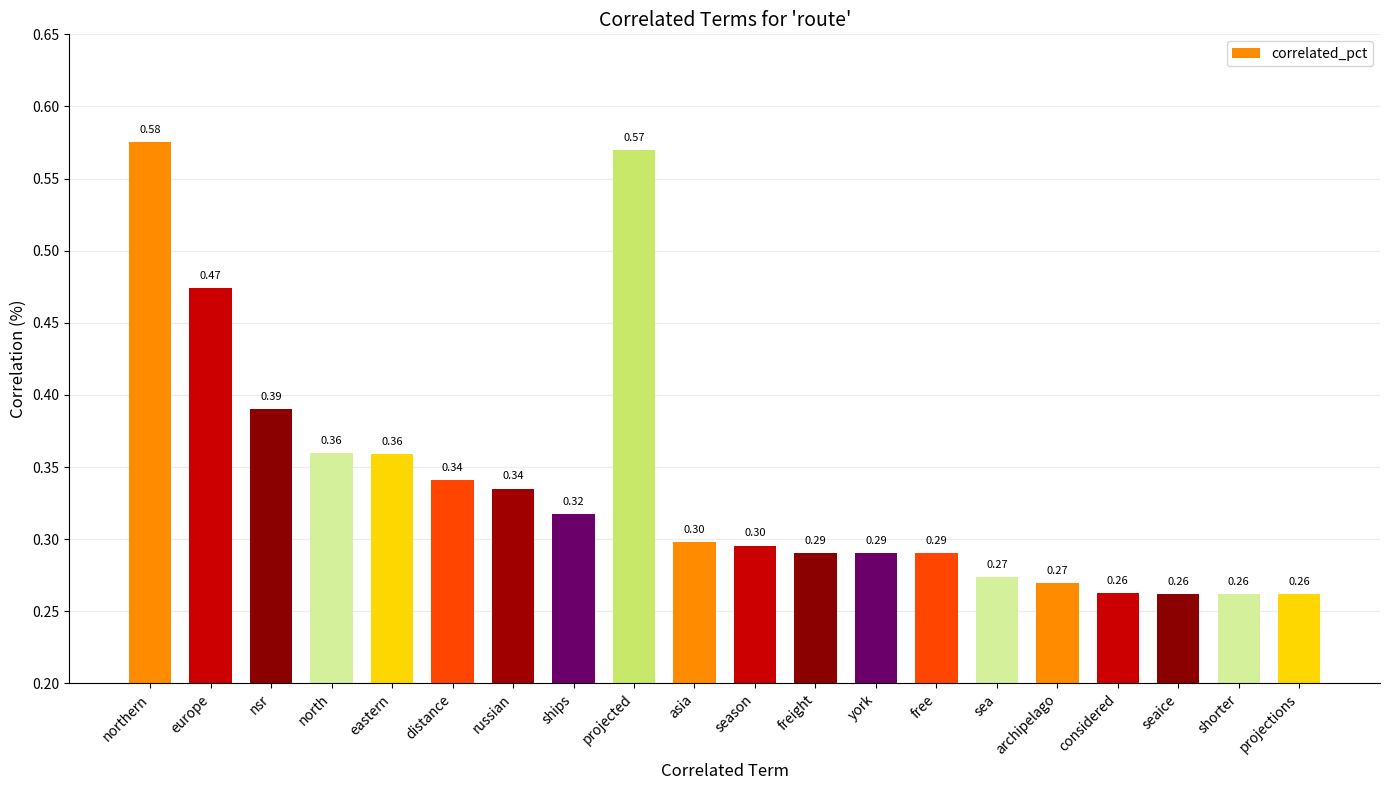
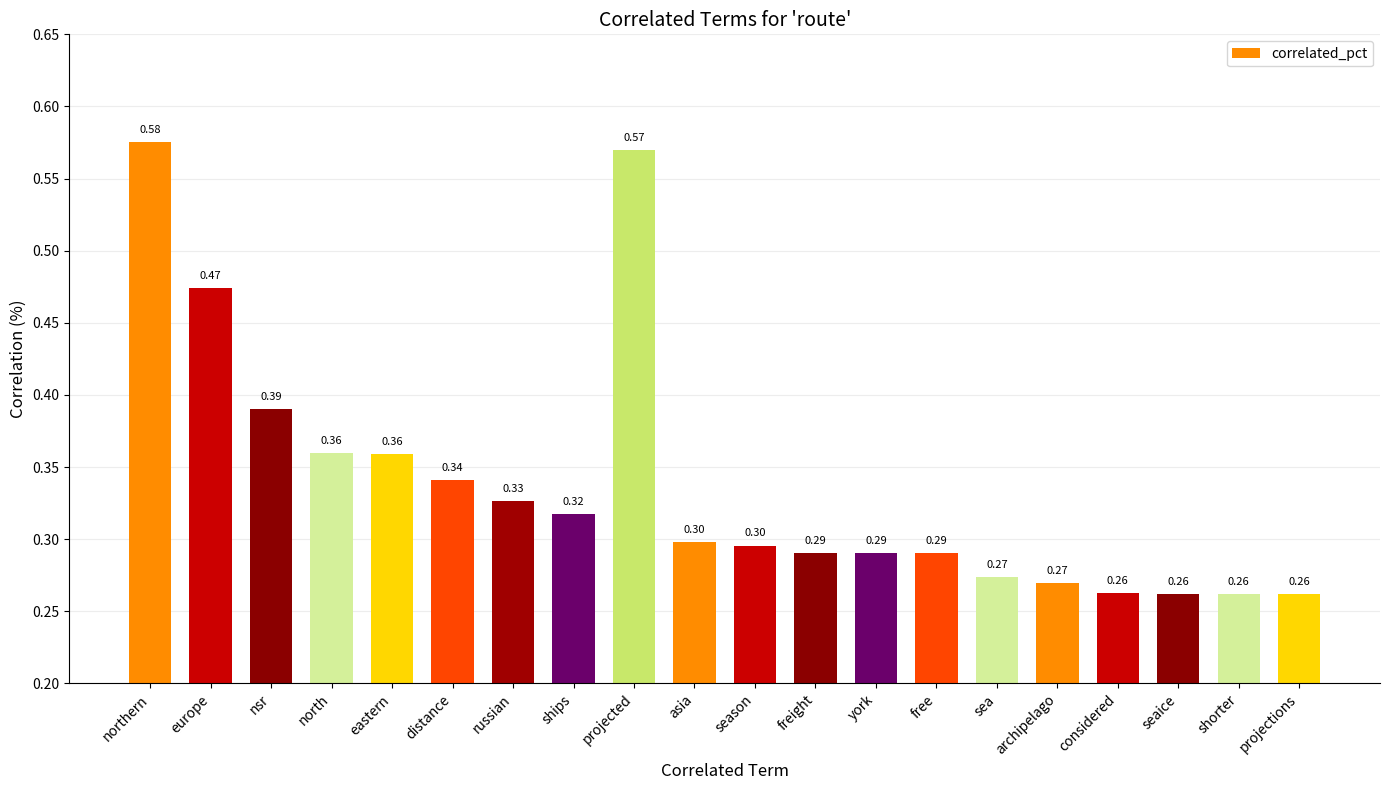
  {
    "northern": 0.58,
    "europe": 0.47,
    "nsr": 0.39,
    "north": 0.36,
    "eastern": 0.36,
    "distance": 0.34,
-   "russian": 0.34,
+   "russian": 0.33,
    "ships": 0.32,
    "projected": 0.57,
    "asia": 0.30,
    "season": 0.30,
    "freight": 0.29,
    "york": 0.29,
    "free": 0.29,
    "sea": 0.27,
    "archipelago": 0.27,
    "considered": 0.26,
    "seaice": 0.26,
    "shorter": 0.26,
    "projections": 0.26
  }
